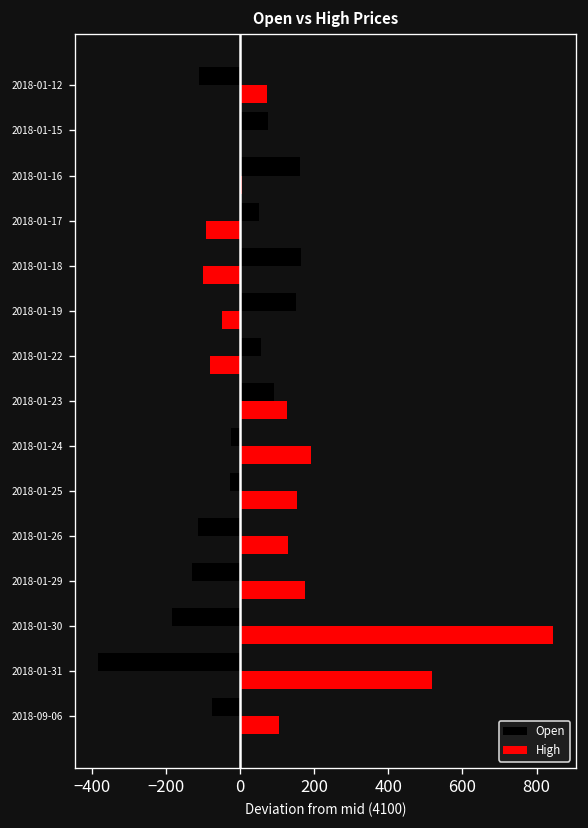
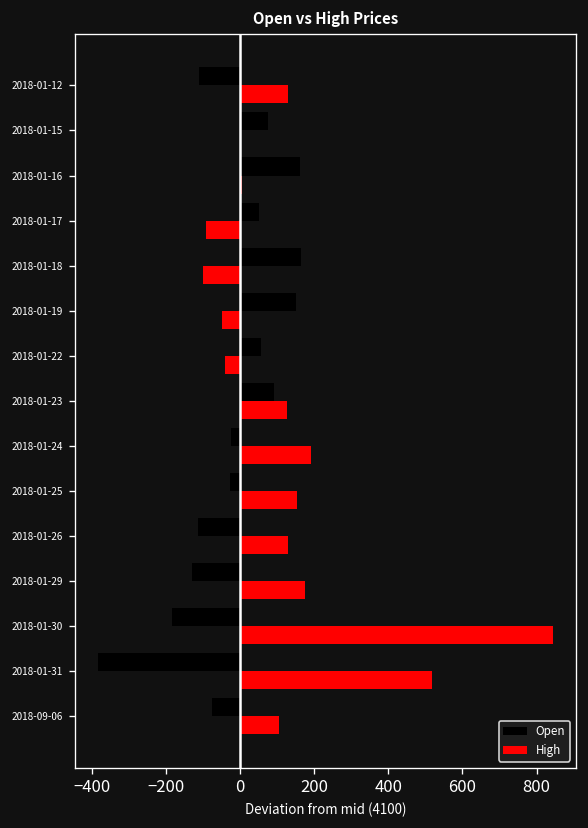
  {
    "Open": {
      "2018-01-12": -110,
      "2018-01-15": 80,
      "2018-01-16": 160,
      "2018-01-17": 50,
      "2018-01-18": 170,
      "2018-01-19": 150,
      "2018-01-22": 60,
      "2018-01-23": 90,
      "2018-01-24": -30,
      "2018-01-25": -30,
      "2018-01-26": -120,
      "2018-01-29": -130,
      "2018-01-30": -190,
      "2018-01-31": -390,
      "2018-09-06": -80
    },
    "High": {
-     "2018-01-12": 70,
+     "2018-01-12": 130,
      "2018-01-15": 0,
      "2018-01-17": -90,
      "2018-01-18": -100,
      "2018-01-19": -50,
-     "2018-01-22": -80,
+     "2018-01-22": -40,
      "2018-01-23": 130,
      "2018-01-24": 190,
      "2018-01-25": 150,
      "2018-01-26": 130,
      "2018-01-29": 180,
      "2018-01-30": 850,
      "2018-01-31": 520,
      "2018-09-06": 110
    }
  }
